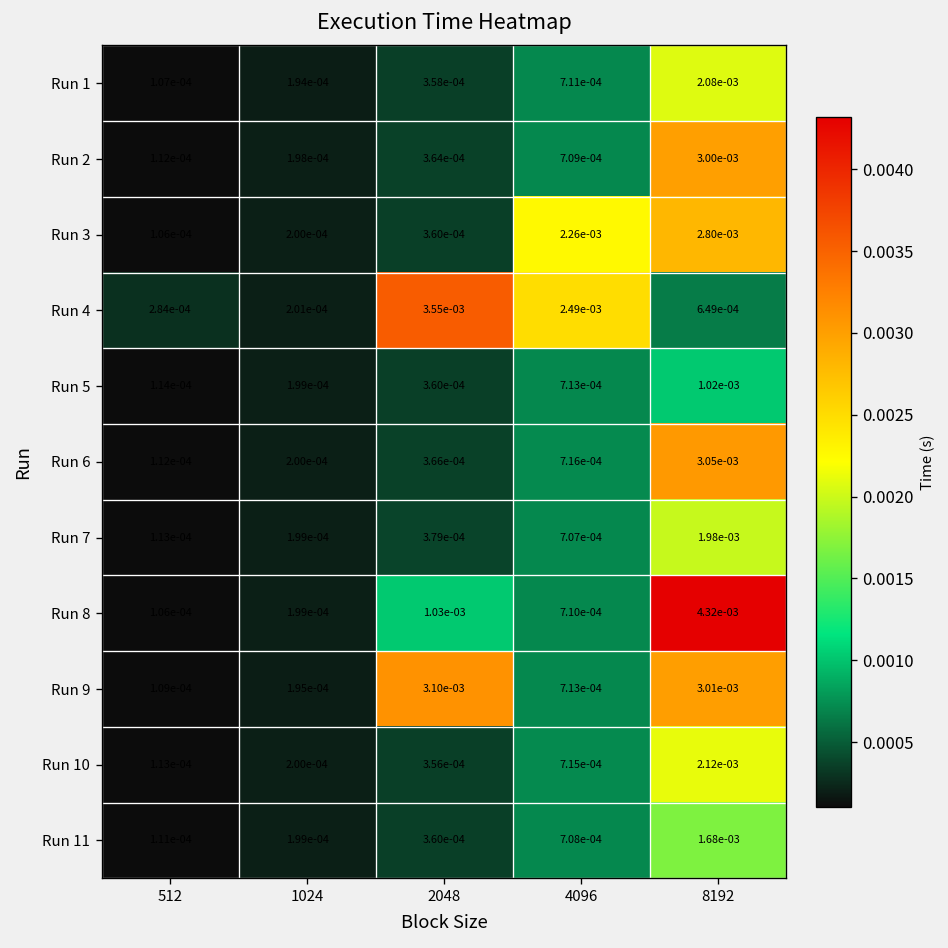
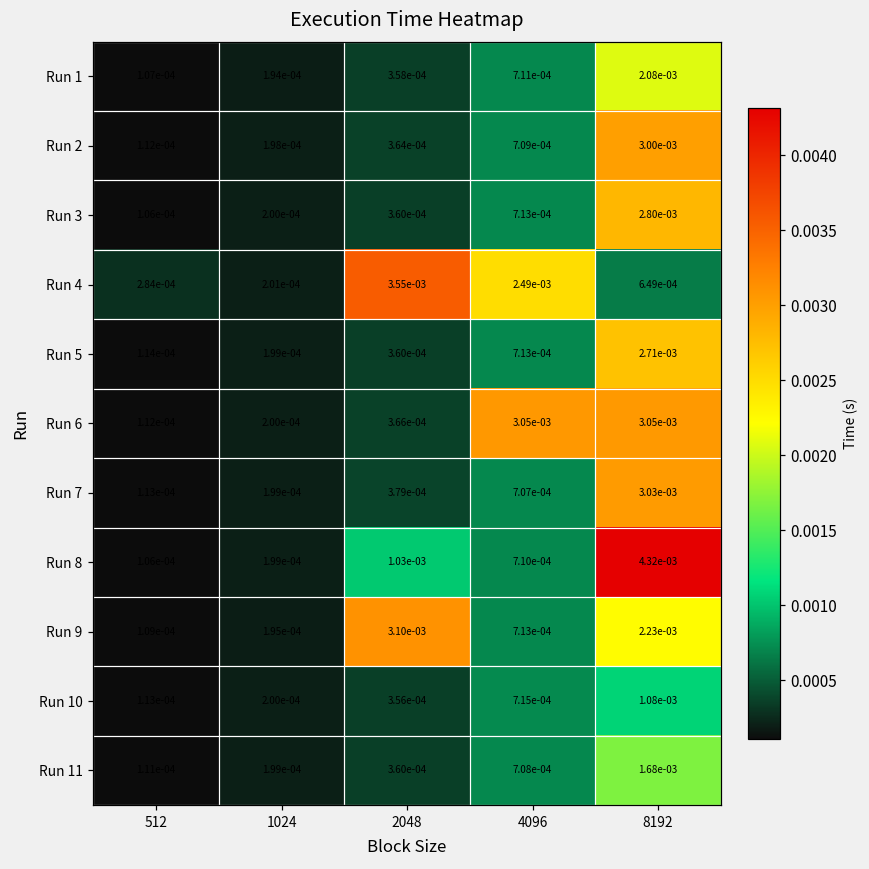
  {
    "Run 1": {
      "2048": "3.58e-04",
      "4096": "7.11e-04",
      "8192": "2.08e-03"
    },
    "Run 2": {
      "2048": "3.64e-04",
      "4096": "7.09e-04",
      "8192": "3.00e-03"
    },
    "Run 3": {
      "2048": "3.60e-04",
-     "4096": "2.26e-03",
+     "4096": "7.13e-04",
      "8192": "2.80e-03"
    },
    "Run 4": {
      "512": "2.84e-04",
      "2048": "3.55e-03",
      "4096": "2.49e-03",
      "8192": "6.49e-04"
    },
    "Run 5": {
      "2048": "3.60e-04",
      "4096": "7.13e-04",
-     "8192": "1.02e-03"
+     "8192": "2.71e-03"
    },
    "Run 6": {
      "2048": "3.66e-04",
-     "4096": "7.16e-04",
+     "4096": "3.05e-03",
      "8192": "3.05e-03"
    },
    "Run 7": {
      "2048": "3.79e-04",
      "4096": "7.07e-04",
-     "8192": "1.98e-03"
+     "8192": "3.03e-03"
    },
    "Run 8": {
      "2048": "1.03e-03",
      "4096": "7.10e-04",
      "8192": "4.32e-03"
    },
    "Run 9": {
      "2048": "3.10e-03",
      "4096": "7.13e-04",
-     "8192": "3.01e-03"
+     "8192": "2.23e-03"
    },
    "Run 10": {
      "2048": "3.56e-04",
      "4096": "7.15e-04",
-     "8192": "2.12e-03"
+     "8192": "1.08e-03"
    },
    "Run 11": {
      "2048": "3.60e-04",
      "4096": "7.08e-04",
      "8192": "1.68e-03"
    }
  }
